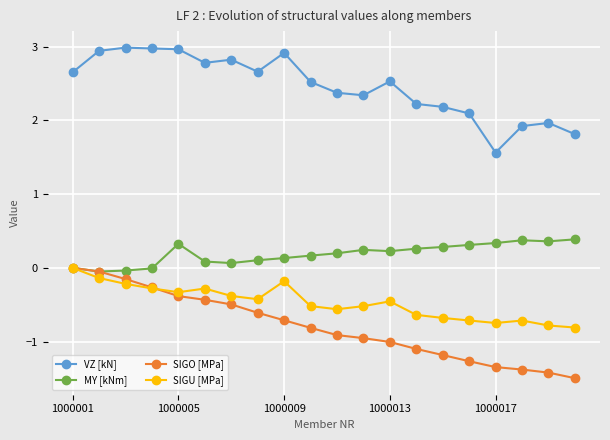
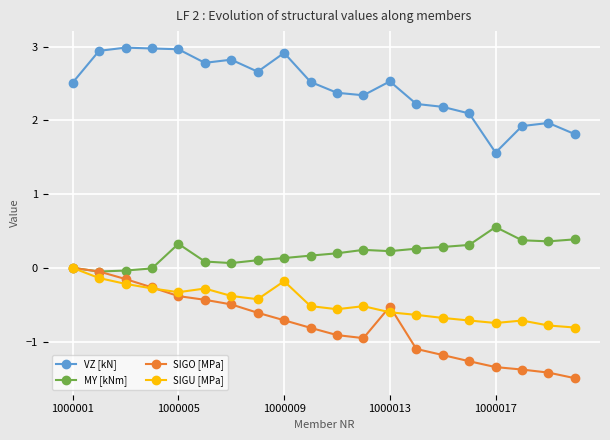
  {
    "VZ [kN]": {
-     "1000001": 2.7,
+     "1000001": 2.5,
      "1000005": 3.0,
      "1000009": 2.9,
      "1000013": 2.5,
      "1000017": 1.6
    },
    "MY [kNm]": {
      "1000005": 0.3,
      "1000009": 0.1,
      "1000013": 0.2,
-     "1000017": 0.3
+     "1000017": 0.6
    },
    "SIGO [MPa]": {
      "1000005": -0.4,
      "1000009": -0.7,
-     "1000013": -1.0,
+     "1000013": -0.5,
      "1000017": -1.3
    },
    "SIGU [MPa]": {
      "1000005": -0.3,
      "1000009": -0.2,
-     "1000013": -0.5,
+     "1000013": -0.6,
      "1000017": -0.7
    }
  }
